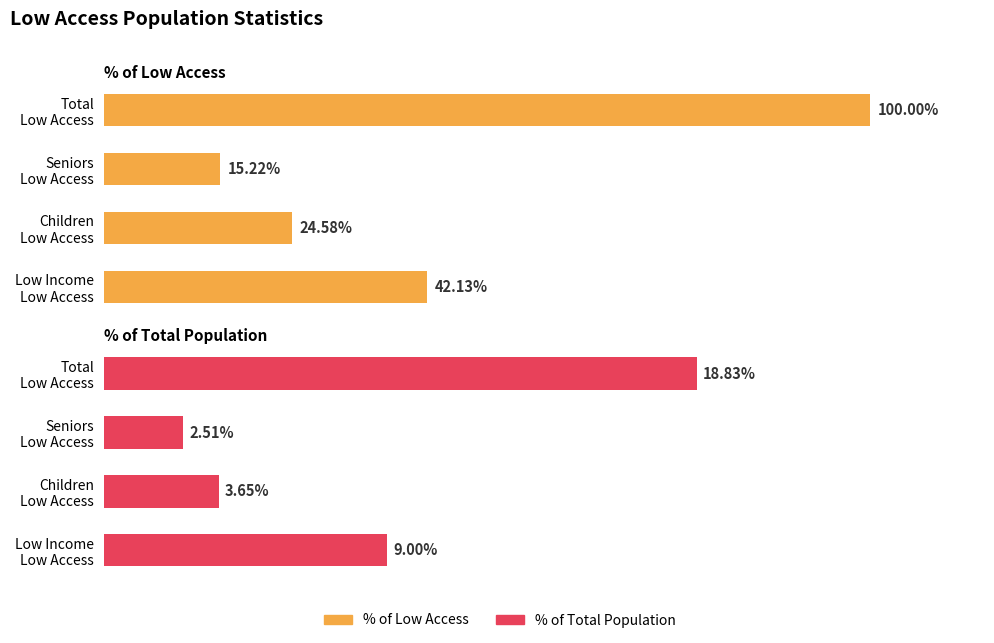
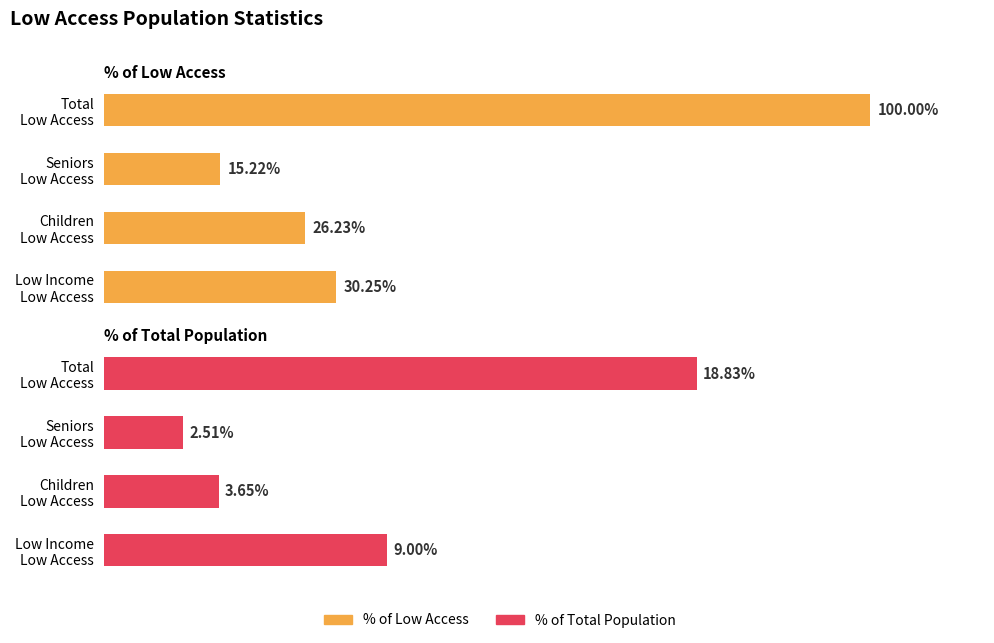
  {
    "% of Low Access": {
      "Total Low Access": "100.00%",
      "Seniors Low Access": "15.22%",
-     "Children Low Access": "24.58%",
-     "Low Income Low Access": "42.13%"
+     "Children Low Access": "26.23%",
+     "Low Income Low Access": "30.25%"
    },
    "% of Total Population": {
      "Total Low Access": "18.83%",
      "Seniors Low Access": "2.51%",
      "Children Low Access": "3.65%",
      "Low Income Low Access": "9.00%"
    }
  }
